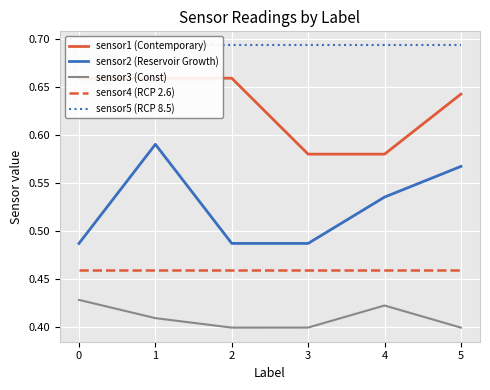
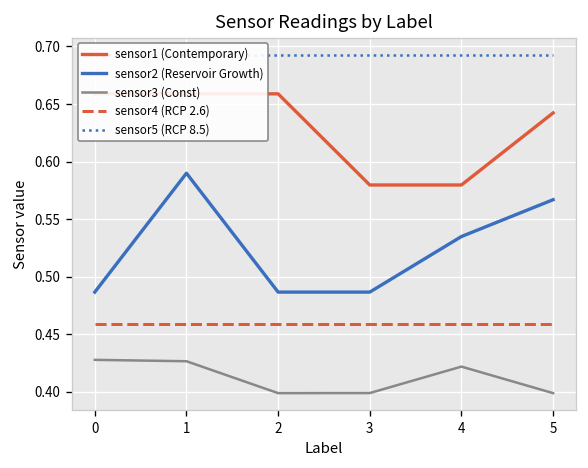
  {
    "sensor3 (Const)": {
      "0": 0.43,
-     "1": 0.41,
+     "1": 0.43,
      "2": 0.40,
      "3": 0.40,
      "4": 0.42,
      "5": 0.40
    }
  }
